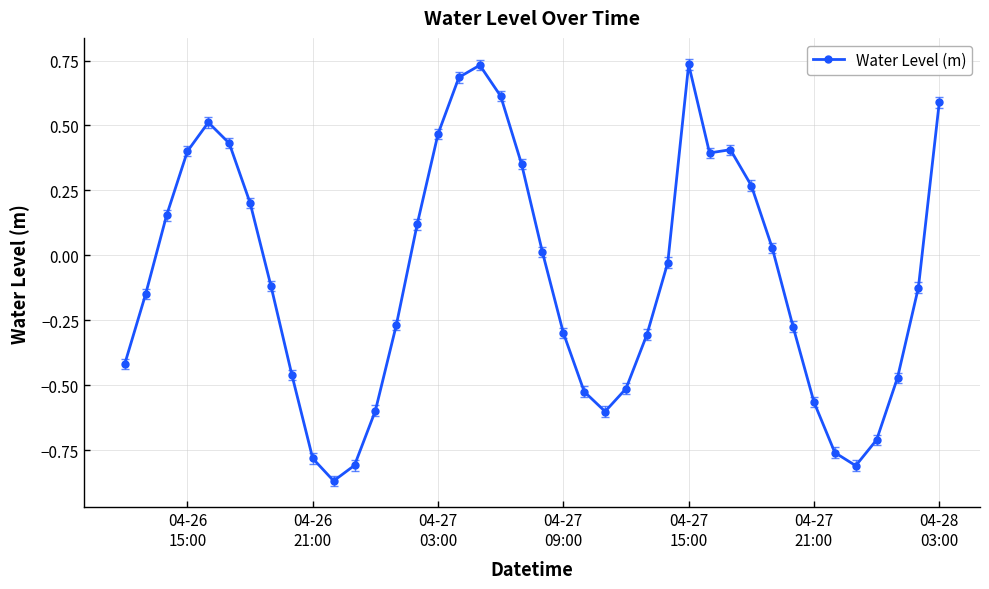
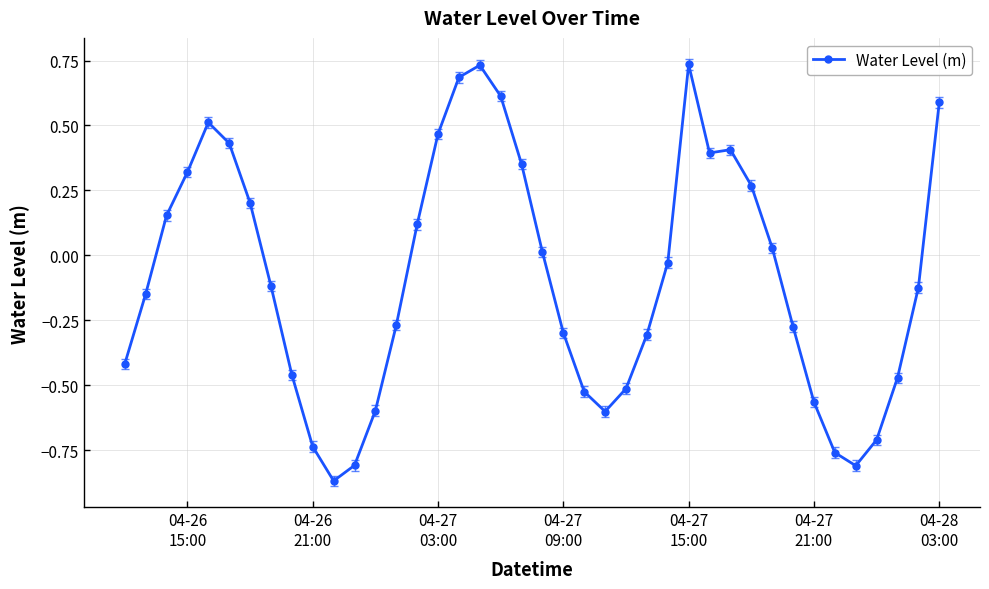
  {
    "Water Level (m)": {
-     "04-26 15:00": 0.40,
-     "04-26 21:00": -0.78,
+     "04-26 15:00": 0.32,
+     "04-26 21:00": -0.74,
      "04-27 03:00": 0.47,
      "04-27 09:00": -0.30,
      "04-27 15:00": 0.74,
      "04-27 21:00": -0.57,
      "04-28 03:00": 0.59
    }
  }
